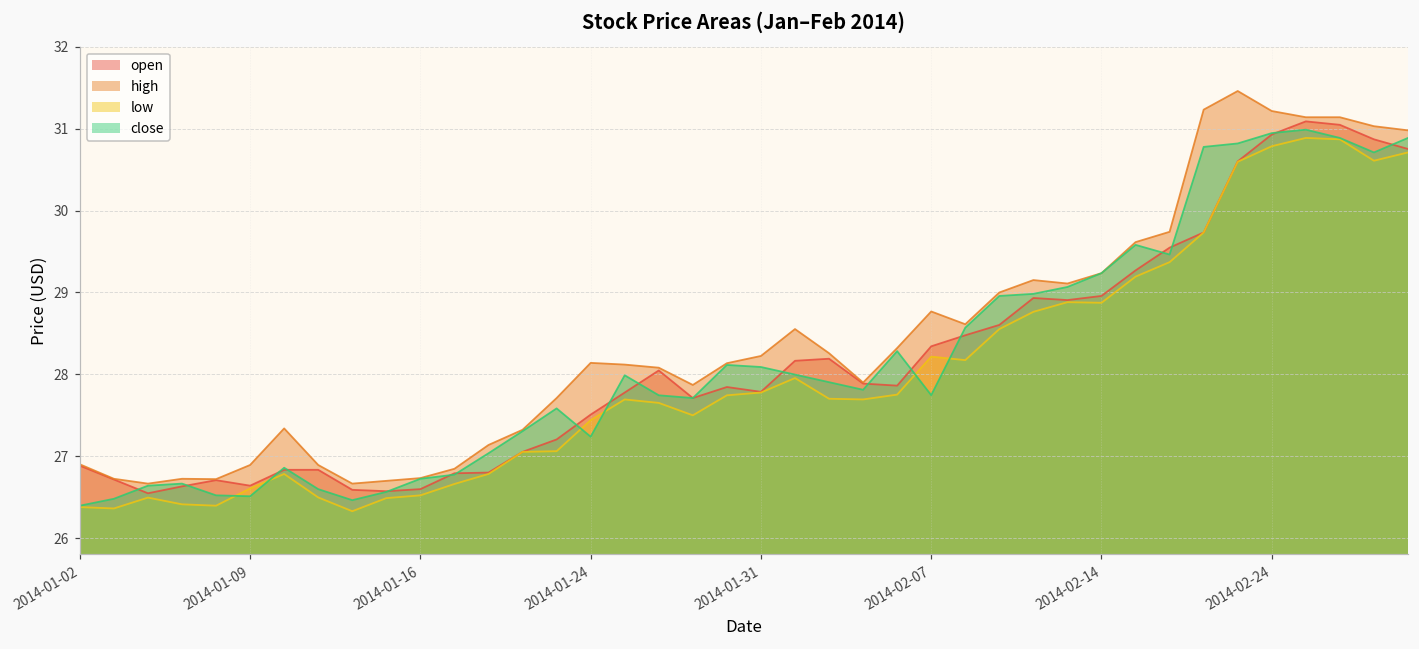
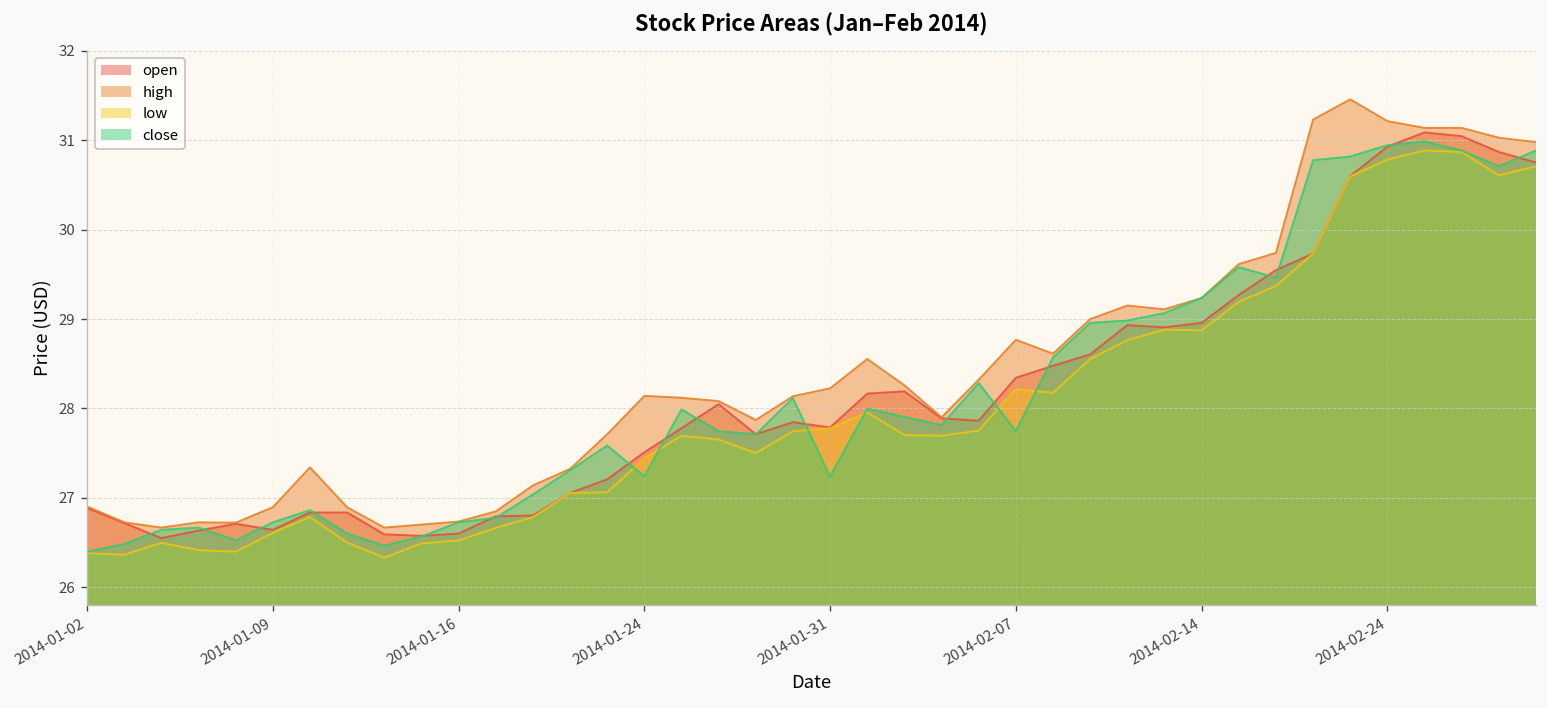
  {
    "close": {
-     "2014-01-09": 26.5,
+     "2014-01-09": 26.7,
      "2014-01-24": 27.2,
-     "2014-01-31": 28.1,
+     "2014-01-31": 27.2,
      "2014-02-07": 27.7
    }
  }
